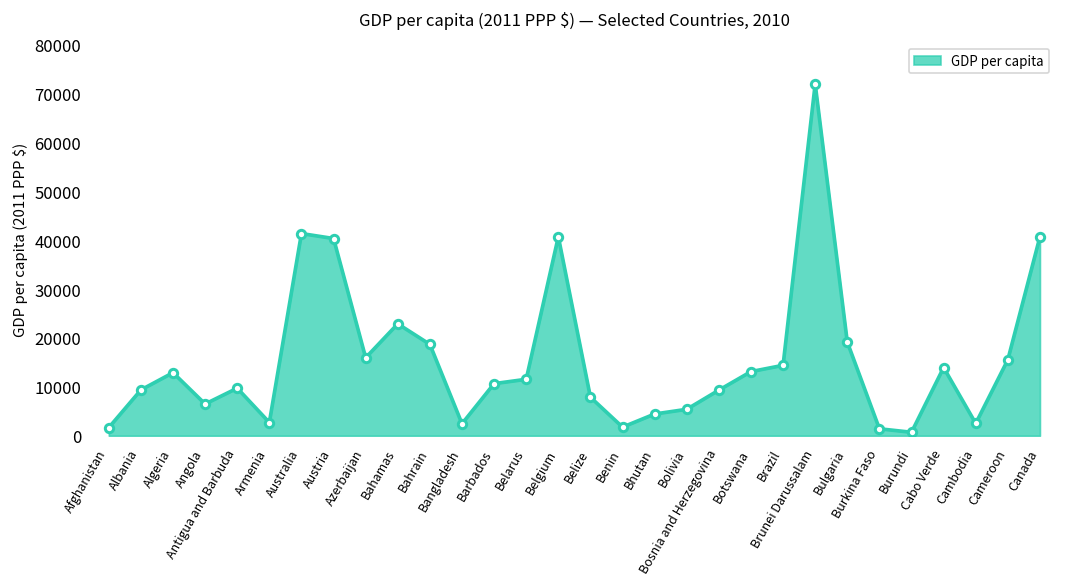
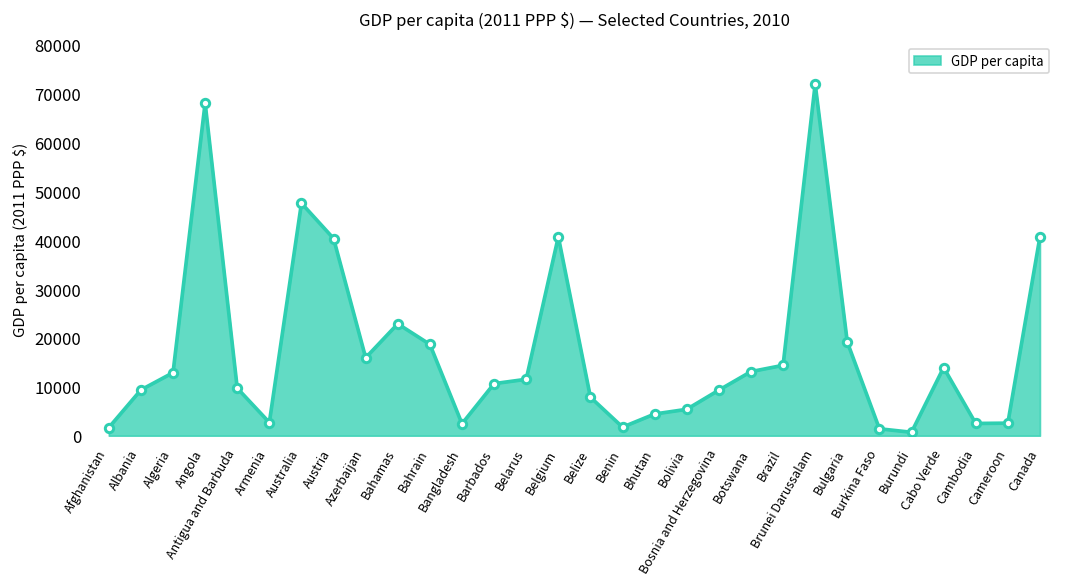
  {
    "Afghanistan": 2000,
    "Albania": 9000,
    "Algeria": 13000,
-   "Angola": 6000,
+   "Angola": 68000,
    "Antigua and Barbuda": 10000,
    "Armenia": 3000,
-   "Australia": 41000,
+   "Australia": 48000,
    "Austria": 40000,
    "Azerbaijan": 16000,
    "Bahamas": 23000,
    "Bahrain": 19000,
    "Bangladesh": 2000,
    "Barbados": 11000,
    "Belarus": 12000,
    "Belgium": 41000,
    "Belize": 8000,
    "Benin": 2000,
    "Bhutan": 4000,
    "Bolivia": 5000,
    "Bosnia and Herzegovina": 9000,
    "Botswana": 13000,
    "Brazil": 14000,
    "Brunei Darussalam": 72000,
    "Bulgaria": 19000,
    "Burkina Faso": 1000,
    "Burundi": 1000,
    "Cabo Verde": 14000,
    "Cambodia": 3000,
-   "Cameroon": 16000,
+   "Cameroon": 3000,
    "Canada": 41000
  }
